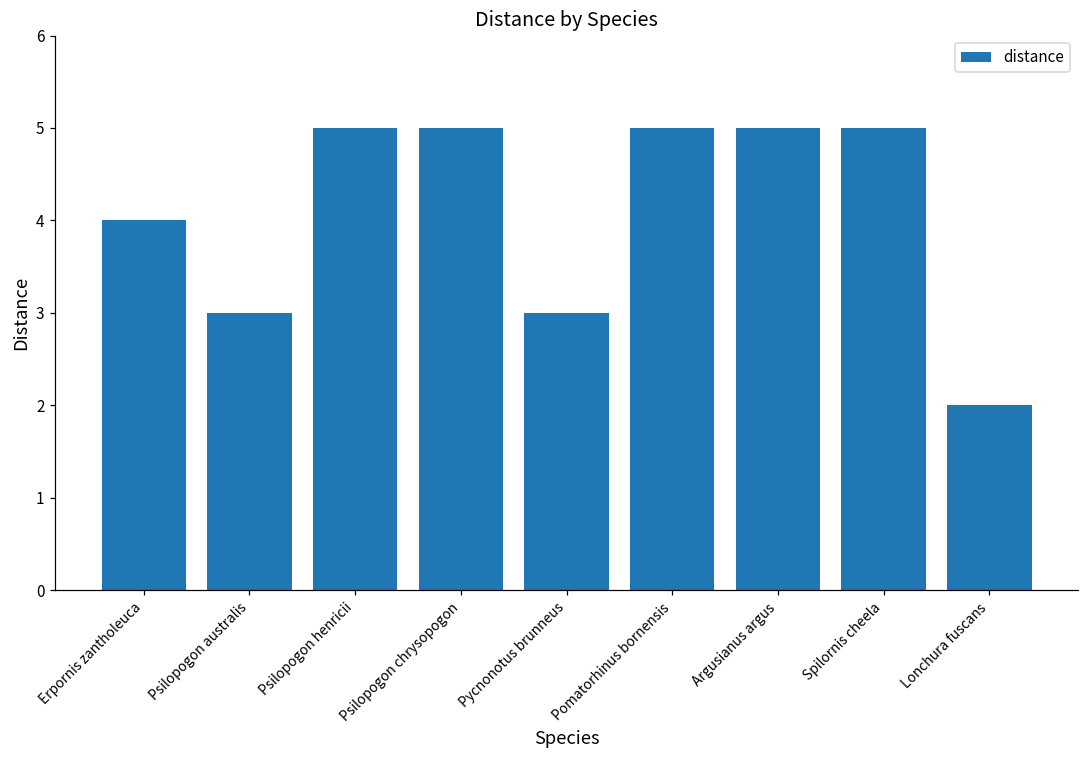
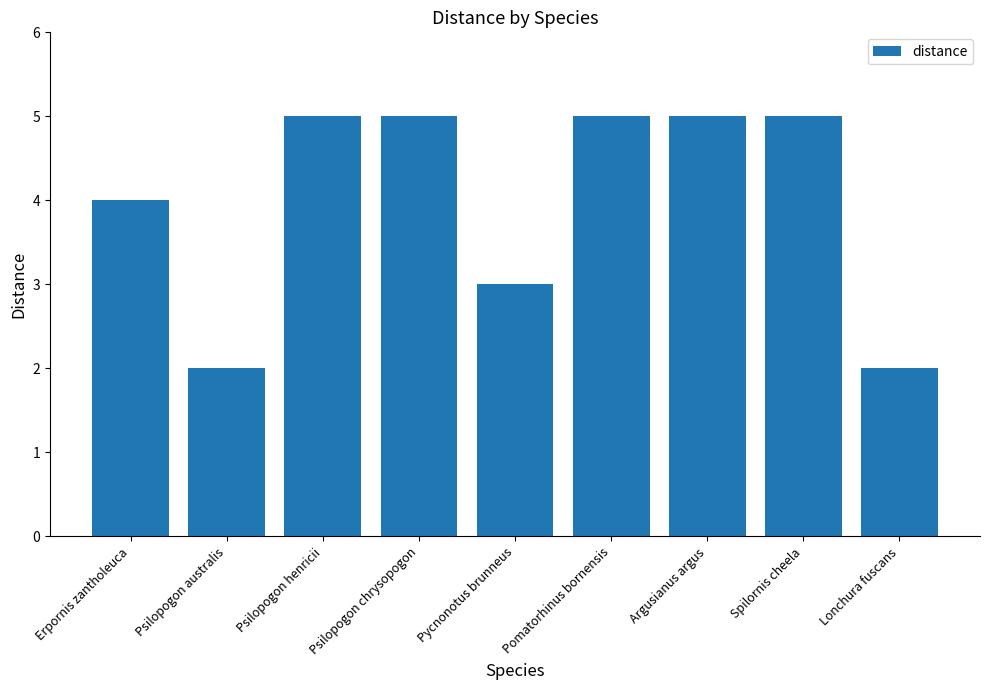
  {
    "Erpornis zantholeuca": 4,
-   "Psilopogon australis": 3,
+   "Psilopogon australis": 2,
    "Psilopogon henricii": 5,
    "Psilopogon chrysopogon": 5,
    "Pycnonotus brunneus": 3,
    "Pomatorhinus bornensis": 5,
    "Argusianus argus": 5,
    "Spilornis cheela": 5,
    "Lonchura fuscans": 2
  }
